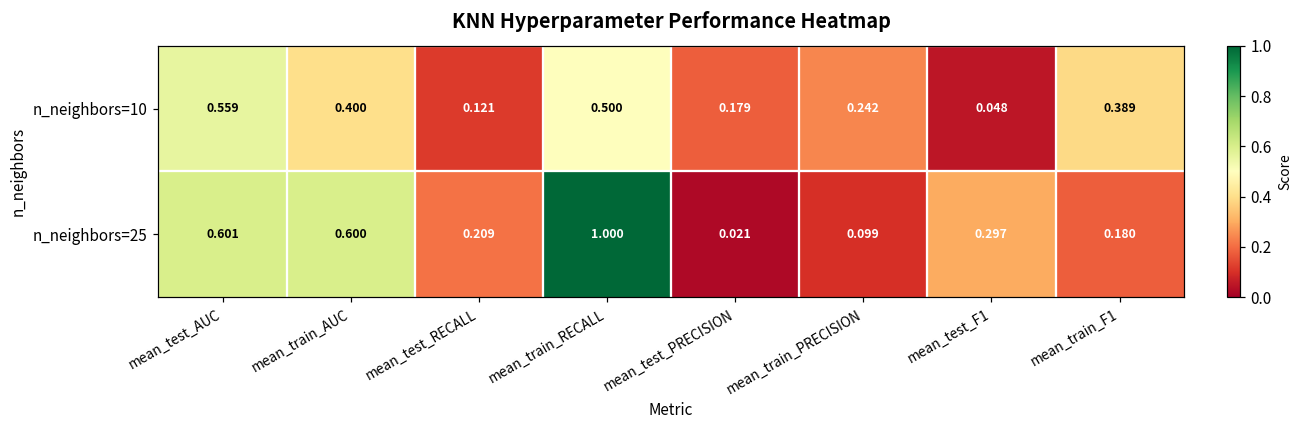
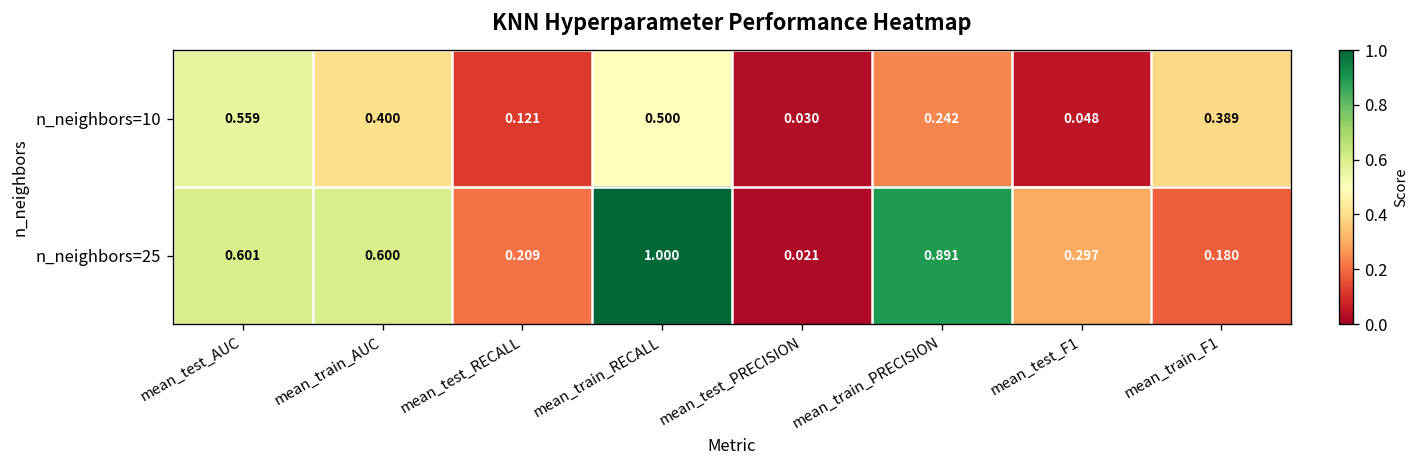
  {
    "n_neighbors=10": {
      "mean_test_AUC": 0.559,
      "mean_train_AUC": 0.400,
      "mean_test_RECALL": 0.121,
      "mean_train_RECALL": 0.500,
-     "mean_test_PRECISION": 0.179,
+     "mean_test_PRECISION": 0.030,
      "mean_train_PRECISION": 0.242,
      "mean_test_F1": 0.048,
      "mean_train_F1": 0.389
    },
    "n_neighbors=25": {
      "mean_test_AUC": 0.601,
      "mean_train_AUC": 0.600,
      "mean_test_RECALL": 0.209,
      "mean_train_RECALL": 1.000,
      "mean_test_PRECISION": 0.021,
-     "mean_train_PRECISION": 0.099,
+     "mean_train_PRECISION": 0.891,
      "mean_test_F1": 0.297,
      "mean_train_F1": 0.180
    }
  }
